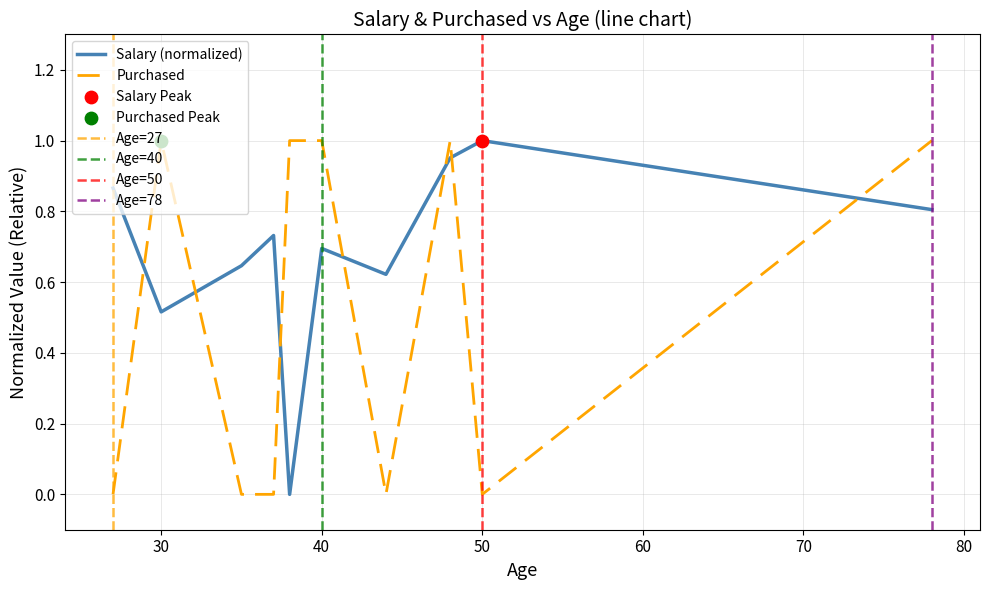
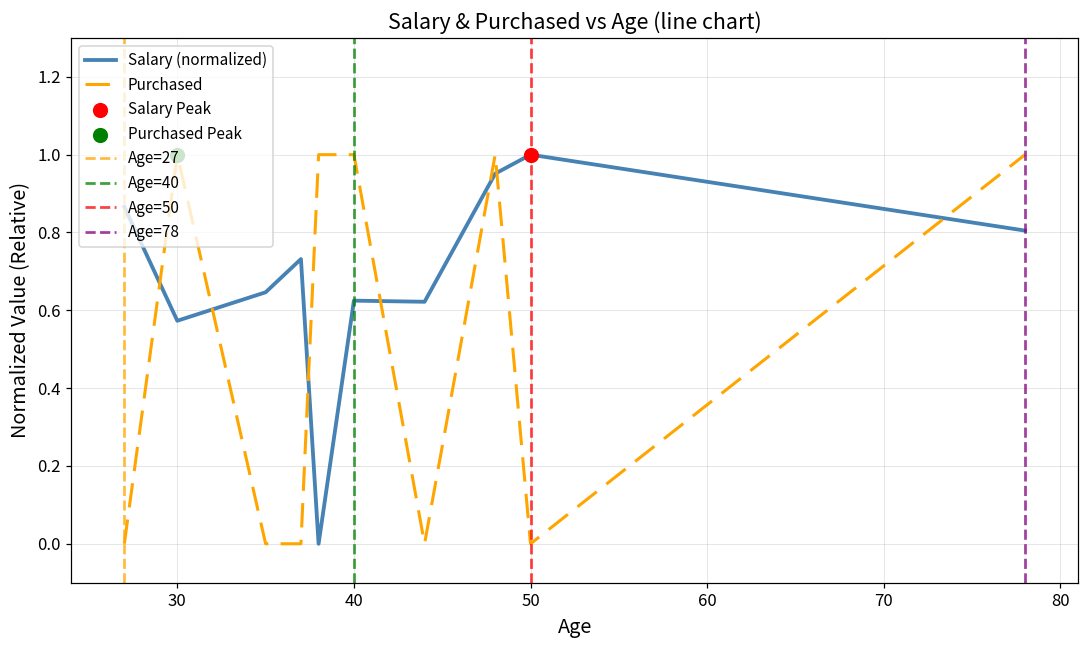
  {
    "Salary (normalized)": {
-     "30": 0.52,
-     "40": 0.70
+     "30": 0.57,
+     "40": 0.62
    },
    "Purchased": {
      "40": 1.00,
      "50": 0.00
    }
  }
